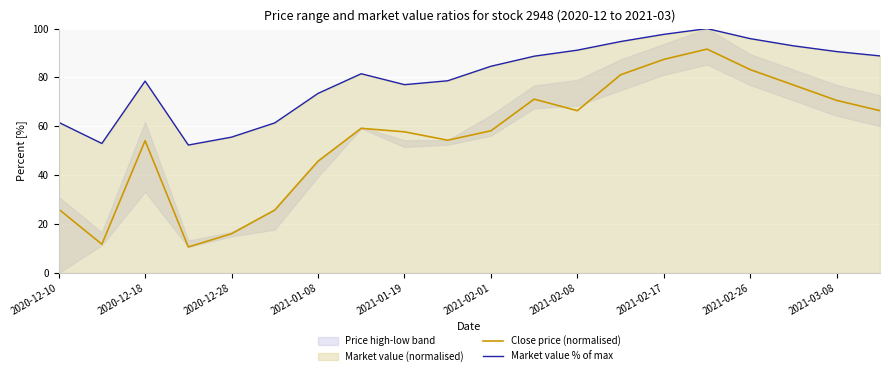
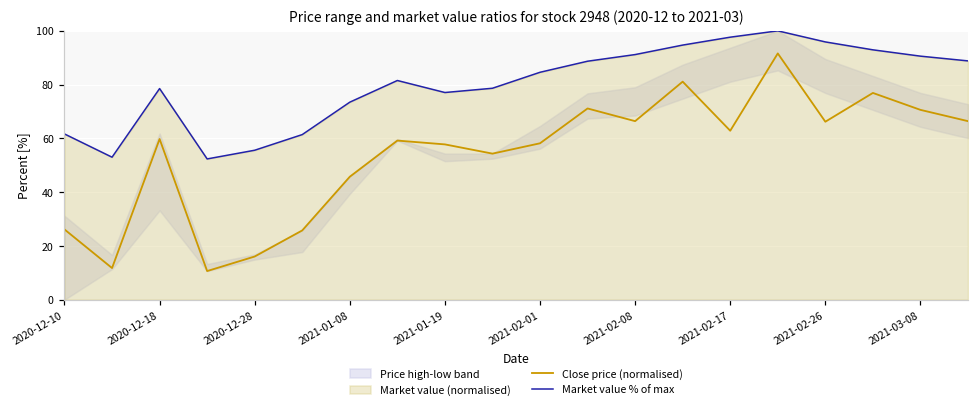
  {
    "Close price (normalised)": {
      "2020-12-10": 26,
-     "2020-12-18": 54,
+     "2020-12-18": 60,
      "2021-01-19": 58,
      "2021-02-01": 58,
      "2021-02-08": 66,
-     "2021-02-17": 87,
-     "2021-02-26": 83,
+     "2021-02-17": 63,
+     "2021-02-26": 66,
      "2021-03-08": 71
    }
  }
